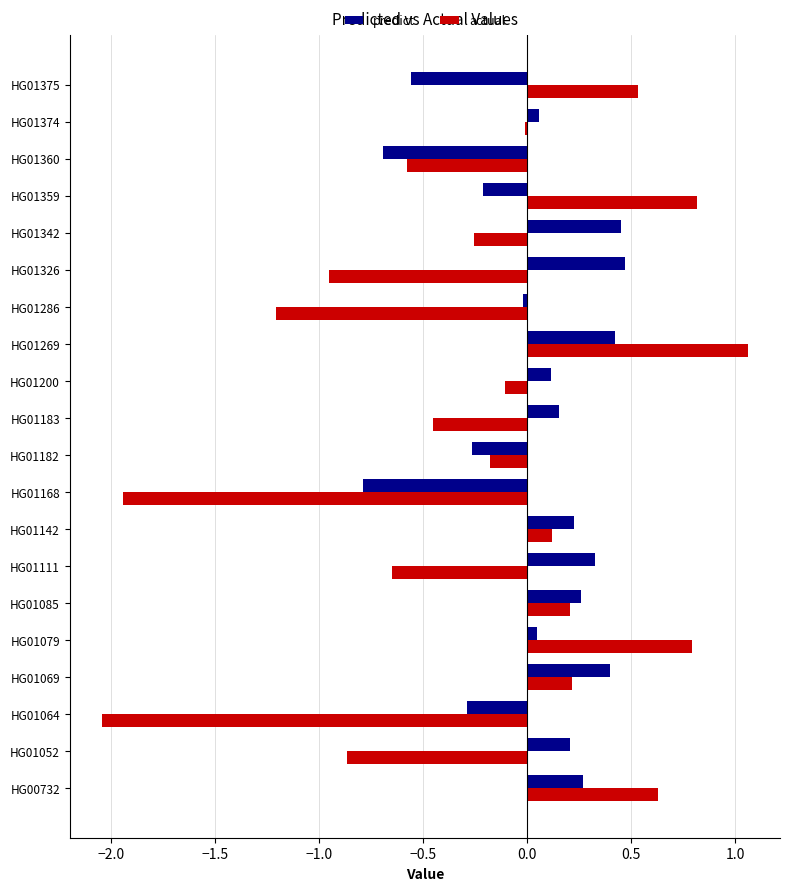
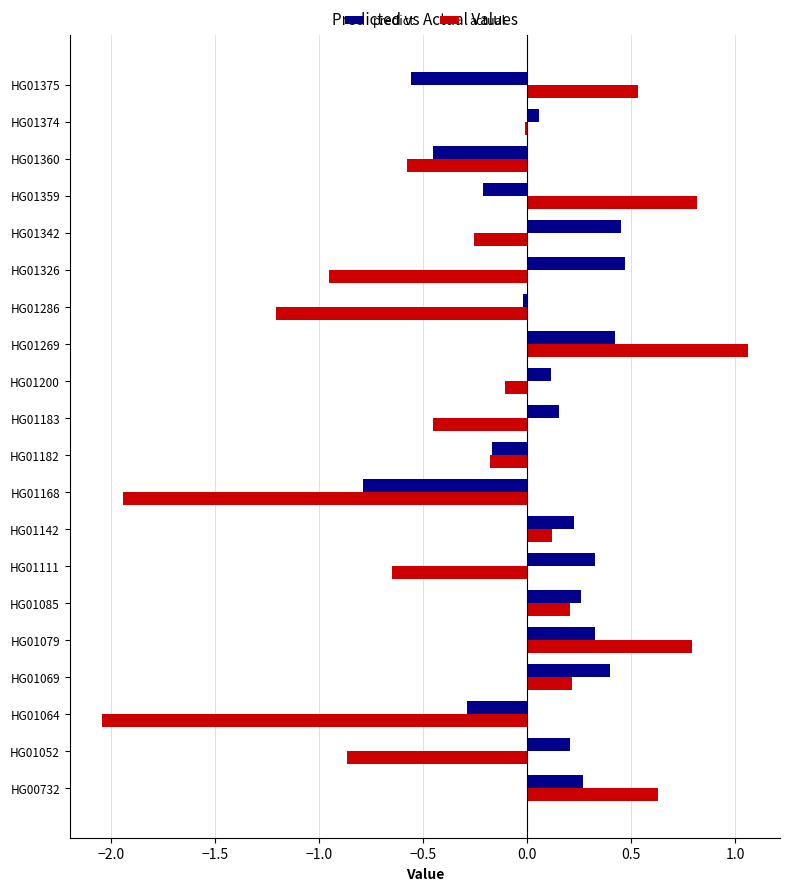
  {
    "predict": {
      "HG01375": -0.56,
      "HG01374": 0.06,
-     "HG01360": -0.69,
+     "HG01360": -0.45,
      "HG01359": -0.21,
      "HG01342": 0.45,
      "HG01326": 0.47,
      "HG01286": -0.02,
      "HG01269": 0.42,
      "HG01200": 0.12,
      "HG01183": 0.15,
-     "HG01182": -0.26,
+     "HG01182": -0.17,
      "HG01168": -0.79,
      "HG01142": 0.23,
      "HG01111": 0.33,
      "HG01085": 0.26,
-     "HG01079": 0.05,
+     "HG01079": 0.33,
      "HG01069": 0.40,
      "HG01064": -0.29,
      "HG01052": 0.21,
      "HG00732": 0.27
    },
    "actual": {
      "HG01375": 0.53,
      "HG01360": -0.58,
      "HG01359": 0.81,
      "HG01342": -0.26,
      "HG01326": -0.95,
      "HG01286": -1.21,
      "HG01269": 1.06,
      "HG01200": -0.11,
      "HG01183": -0.45,
      "HG01182": -0.18,
      "HG01168": -1.94,
      "HG01142": 0.12,
      "HG01111": -0.65,
      "HG01085": 0.21,
      "HG01079": 0.79,
      "HG01069": 0.22,
      "HG01064": -2.04,
      "HG01052": -0.87,
      "HG00732": 0.63
    }
  }
